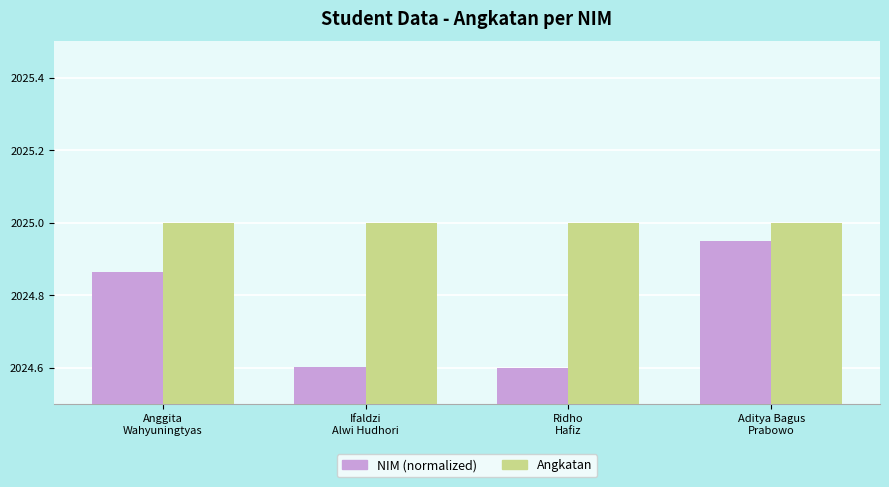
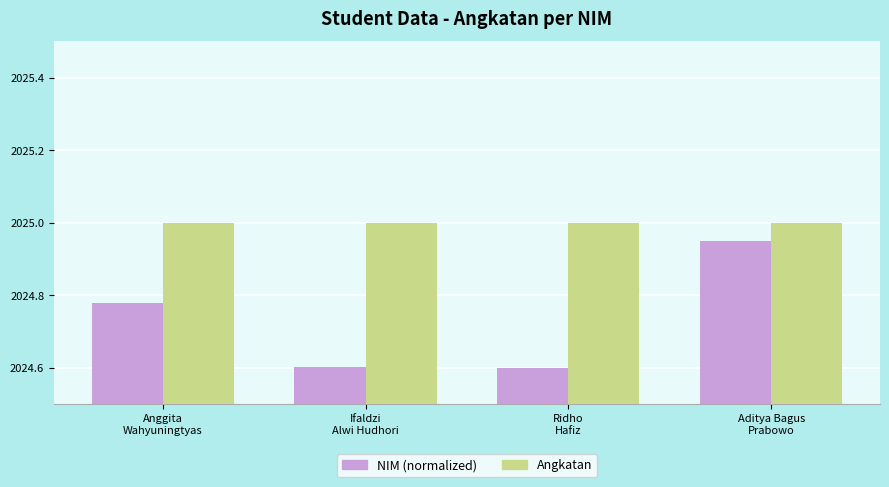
  {
    "NIM (normalized)": {
-     "Anggita Wahyuningtyas": 2024.86,
+     "Anggita Wahyuningtyas": 2024.78,
      "Ifaldzi Alwi Hudhori": 2024.60,
      "Ridho Hafiz": 2024.60,
      "Aditya Bagus Prabowo": 2024.95
    },
    "Angkatan": {
      "Anggita Wahyuningtyas": 2025.00,
      "Ifaldzi Alwi Hudhori": 2025.00,
      "Ridho Hafiz": 2025.00,
      "Aditya Bagus Prabowo": 2025.00
    }
  }
